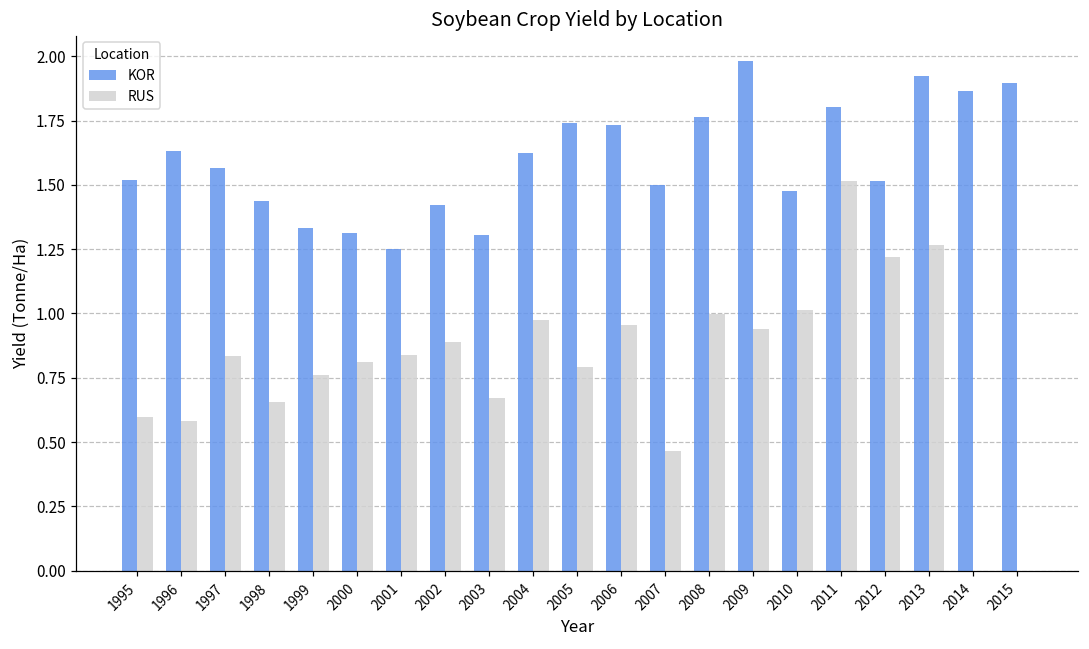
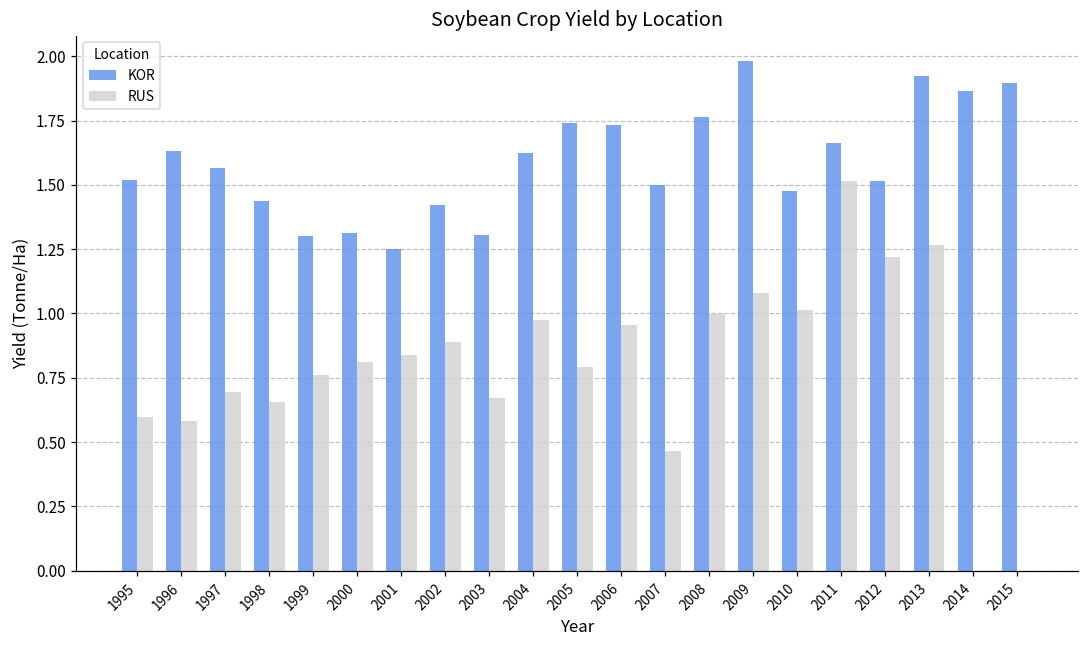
  {
    "KOR": {
      "1995": 1.52,
      "1996": 1.63,
      "1997": 1.57,
      "1998": 1.44,
-     "1999": 1.33,
+     "1999": 1.30,
      "2000": 1.31,
      "2001": 1.25,
      "2002": 1.42,
      "2003": 1.31,
      "2004": 1.63,
      "2005": 1.74,
      "2006": 1.73,
      "2007": 1.50,
      "2008": 1.76,
      "2009": 1.98,
      "2010": 1.47,
-     "2011": 1.80,
+     "2011": 1.66,
      "2012": 1.52,
      "2013": 1.93,
      "2014": 1.87,
      "2015": 1.90
    },
    "RUS": {
      "1995": 0.60,
      "1996": 0.58,
-     "1997": 0.84,
+     "1997": 0.69,
      "1998": 0.66,
      "1999": 0.76,
      "2000": 0.81,
      "2001": 0.84,
      "2002": 0.89,
      "2003": 0.67,
      "2004": 0.97,
      "2005": 0.79,
      "2006": 0.96,
      "2007": 0.46,
      "2008": 1.00,
-     "2009": 0.94,
+     "2009": 1.08,
      "2010": 1.01,
      "2011": 1.52,
      "2012": 1.22,
      "2013": 1.27,
      "2014": 0.00,
      "2015": 0.00
    }
  }
